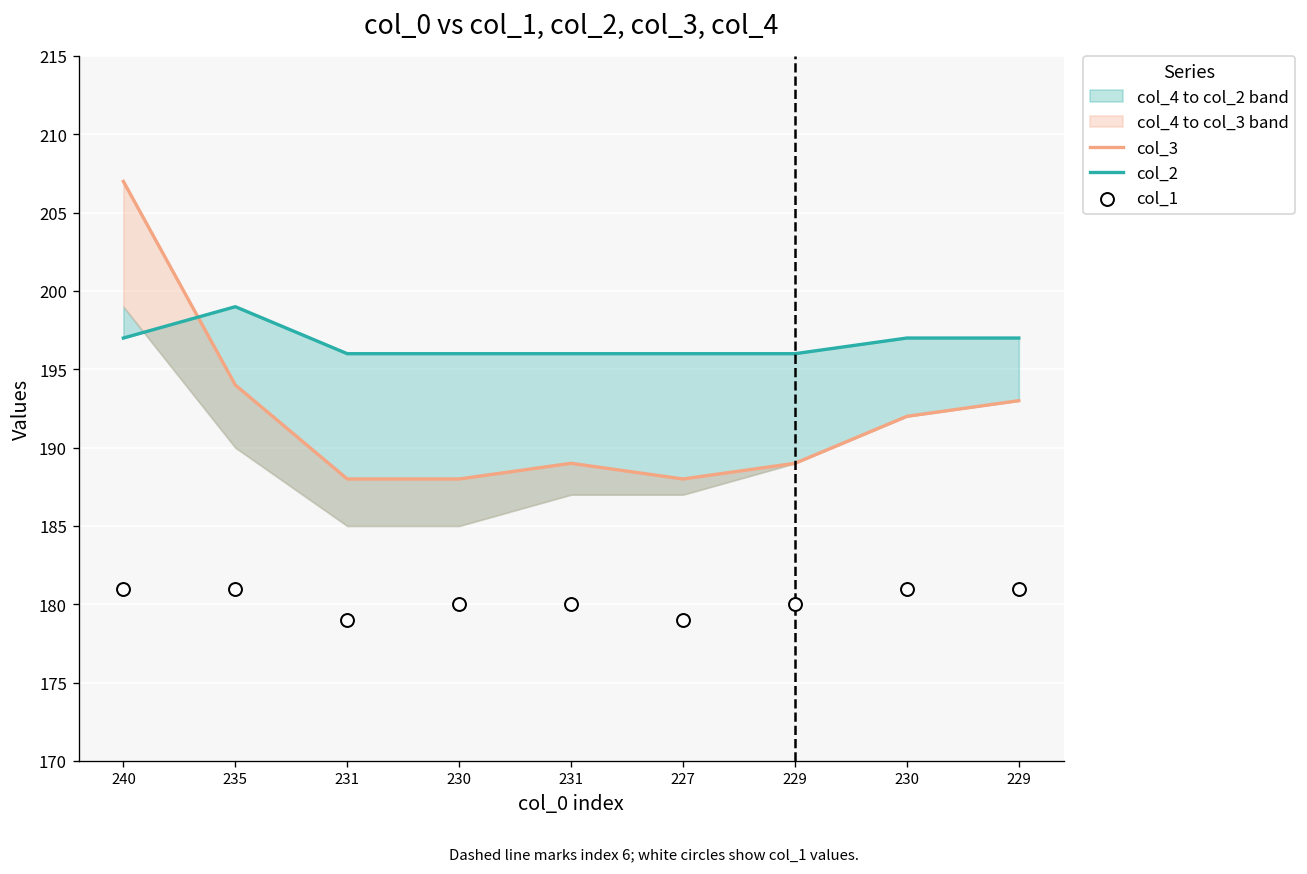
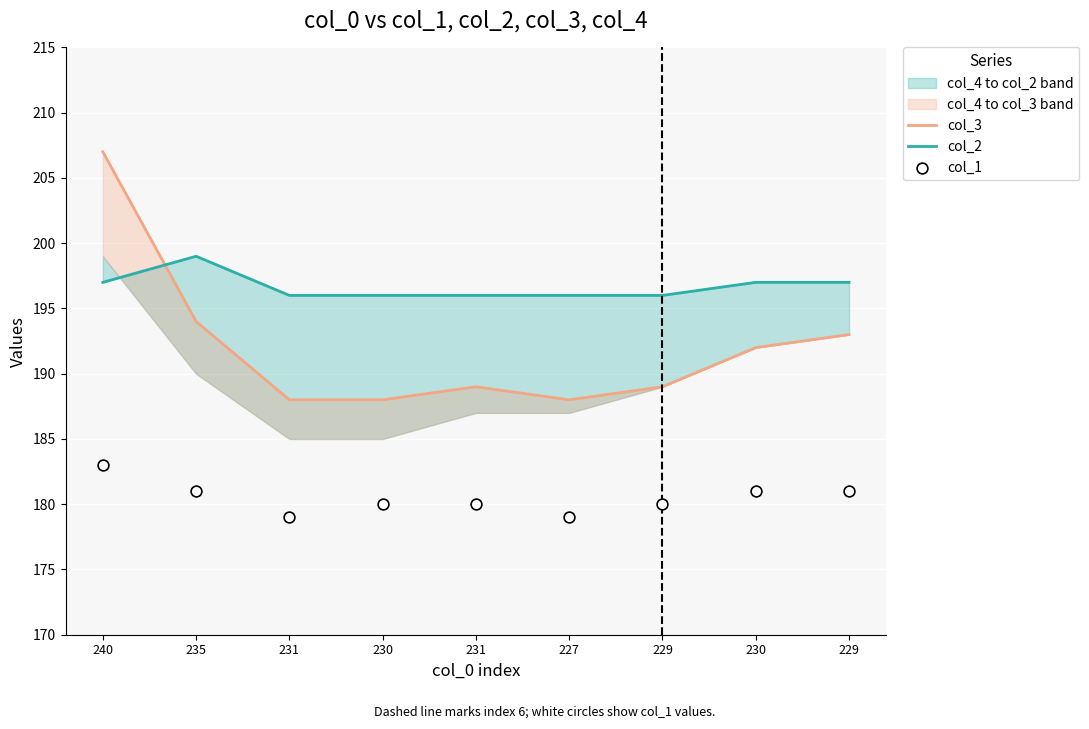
  {
    "col_4 to col_3 band": {
      "240": 207,
      "235": 194,
      "227": 188
    },
    "col_1": {
-     "240": 181
+     "240": 183
    }
  }
